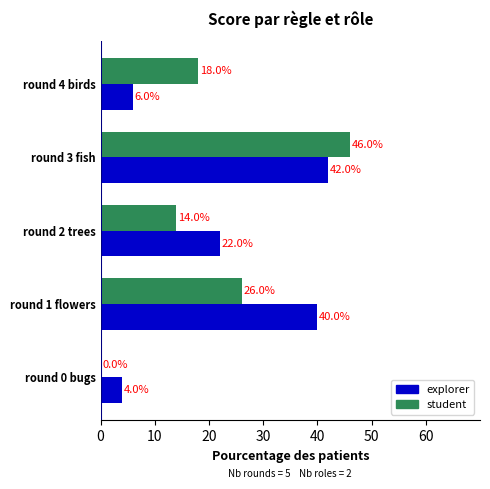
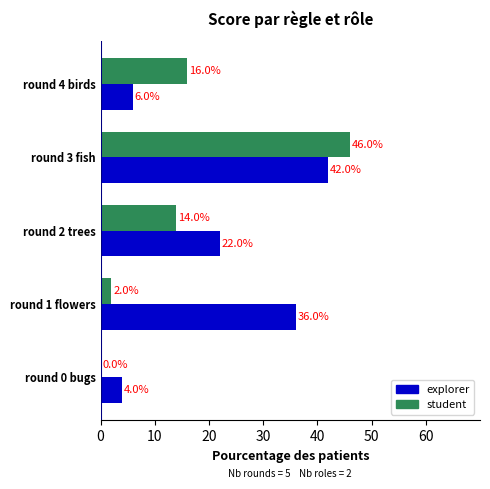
  {
    "student": {
-     "round 4 birds": "18.0%",
+     "round 4 birds": "16.0%",
      "round 3 fish": "46.0%",
      "round 2 trees": "14.0%",
-     "round 1 flowers": "26.0%",
+     "round 1 flowers": "2.0%",
      "round 0 bugs": "0.0%"
    },
    "explorer": {
      "round 4 birds": "6.0%",
      "round 3 fish": "42.0%",
      "round 2 trees": "22.0%",
-     "round 1 flowers": "40.0%",
+     "round 1 flowers": "36.0%",
      "round 0 bugs": "4.0%"
    }
  }
